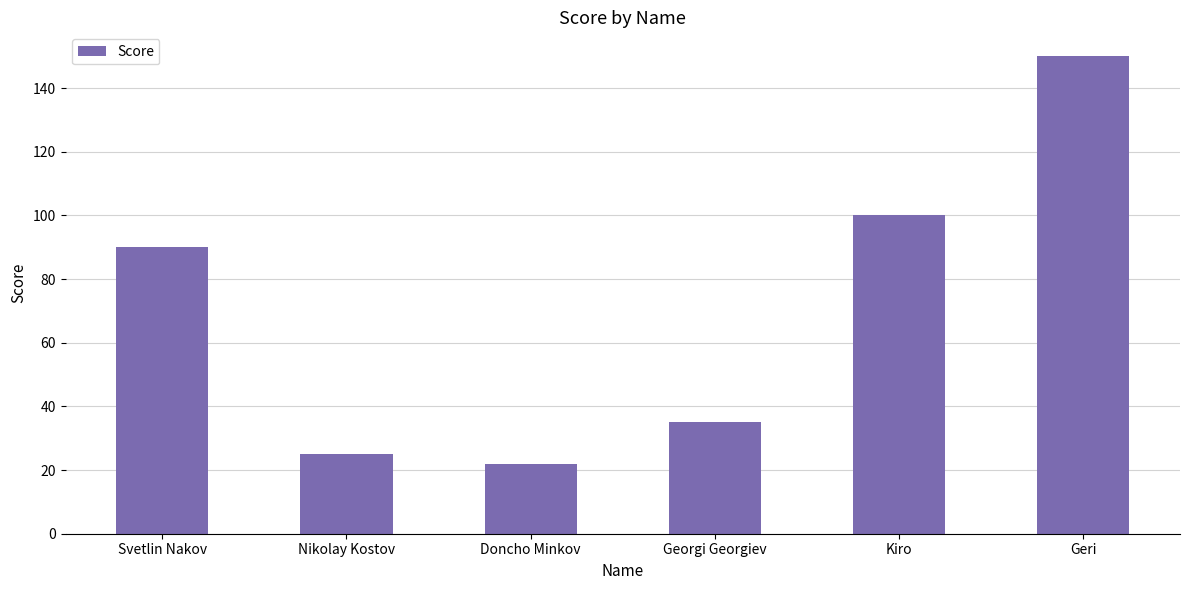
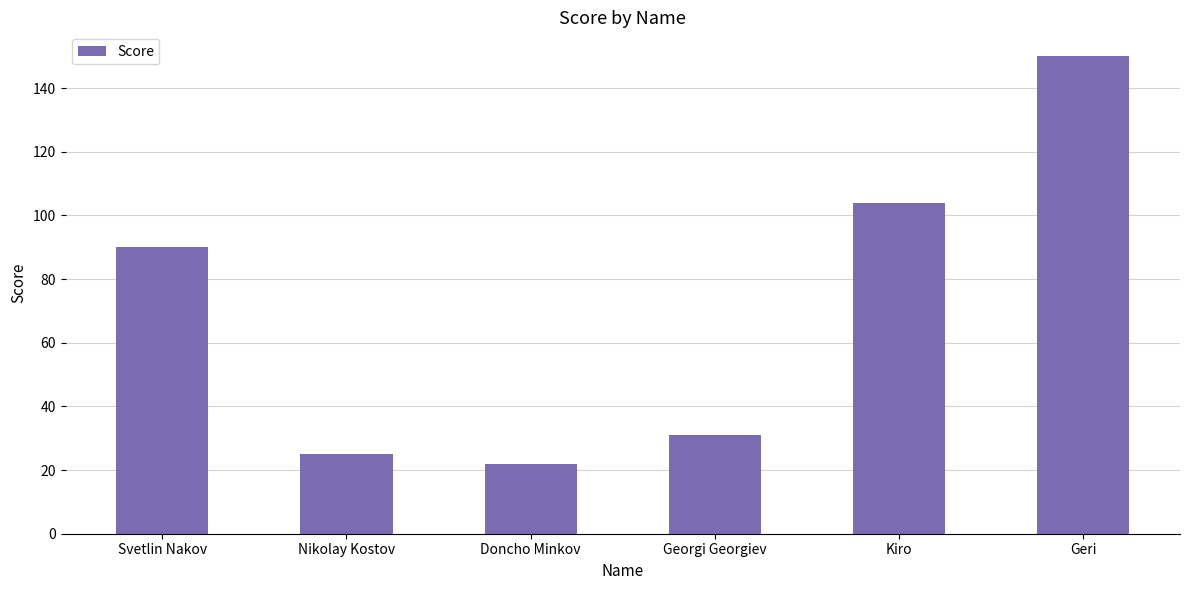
  {
    "Svetlin Nakov": 90,
    "Nikolay Kostov": 25,
    "Doncho Minkov": 22,
-   "Georgi Georgiev": 35,
-   "Kiro": 100,
+   "Georgi Georgiev": 31,
+   "Kiro": 104,
    "Geri": 150
  }
